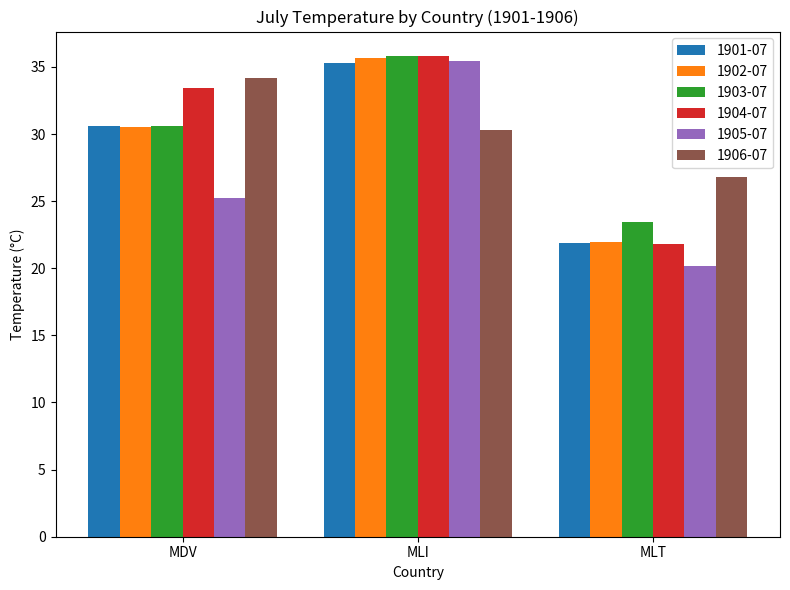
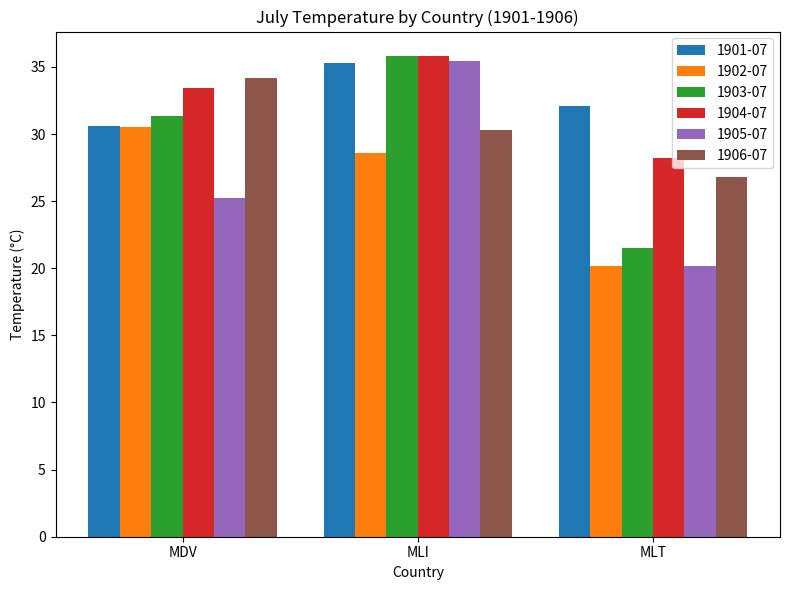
  {
    "1901-07": {
      "MDV": 30.6,
      "MLI": 35.3,
-     "MLT": 21.9
+     "MLT": 32.1
    },
    "1902-07": {
      "MDV": 30.6,
-     "MLI": 35.6,
-     "MLT": 21.9
+     "MLI": 28.6,
+     "MLT": 20.2
    },
    "1903-07": {
-     "MDV": 30.6,
+     "MDV": 31.3,
      "MLI": 35.8,
-     "MLT": 23.5
+     "MLT": 21.5
    },
    "1904-07": {
      "MDV": 33.4,
      "MLI": 35.8,
-     "MLT": 21.8
+     "MLT": 28.2
    },
    "1905-07": {
      "MDV": 25.2,
      "MLI": 35.4,
      "MLT": 20.2
    },
    "1906-07": {
      "MDV": 34.2,
      "MLI": 30.3,
      "MLT": 26.8
    }
  }
